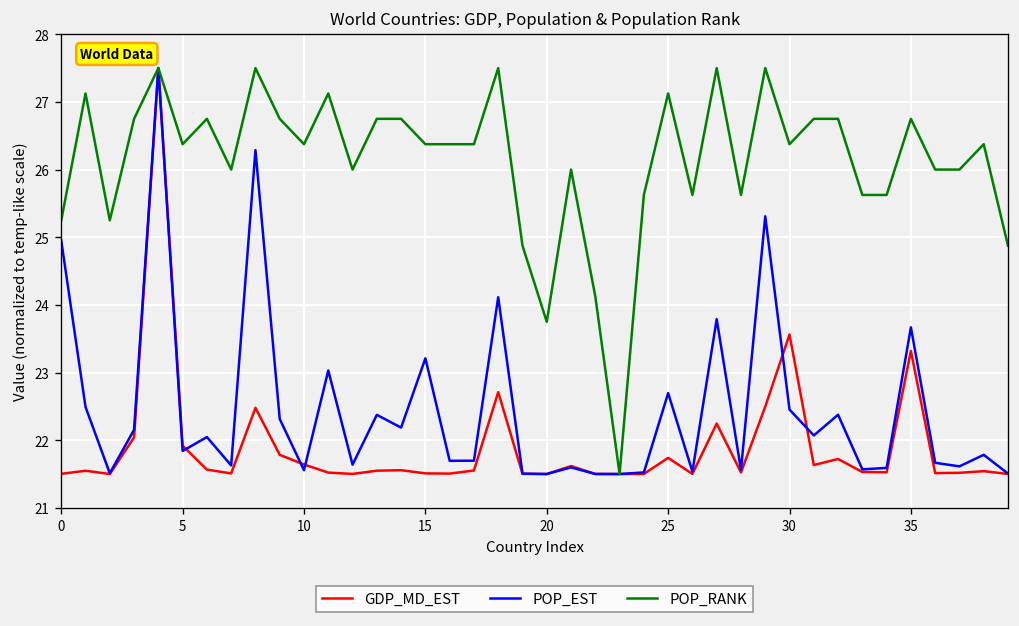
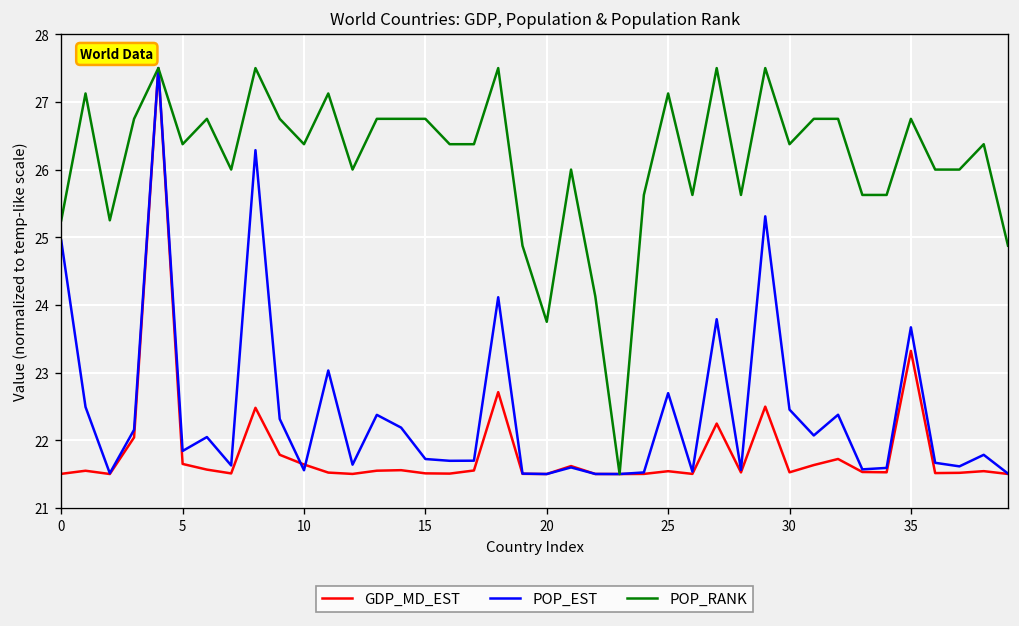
  {
    "GDP_MD_EST": {
      "0": 21.5,
-     "5": 21.9,
+     "5": 21.6,
      "10": 21.6,
      "15": 21.5,
-     "25": 21.7,
-     "30": 23.6,
+     "25": 21.5,
+     "30": 21.5,
      "35": 23.3
    },
    "POP_EST": {
      "0": 24.9,
      "5": 21.8,
      "10": 21.6,
-     "15": 23.2,
+     "15": 21.7,
      "25": 22.7,
      "30": 22.5,
      "35": 23.7
    },
    "POP_RANK": {
      "0": 25.3,
      "5": 26.4,
      "10": 26.4,
-     "15": 26.4,
+     "15": 26.8,
      "20": 23.8,
      "25": 27.1,
      "30": 26.4,
      "35": 26.8
    }
  }
